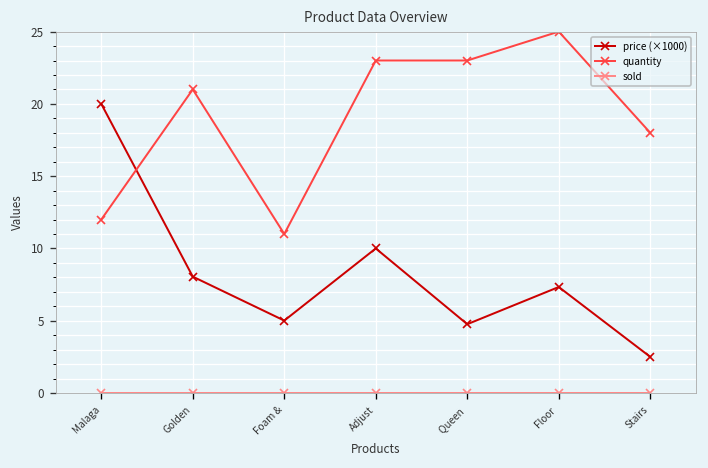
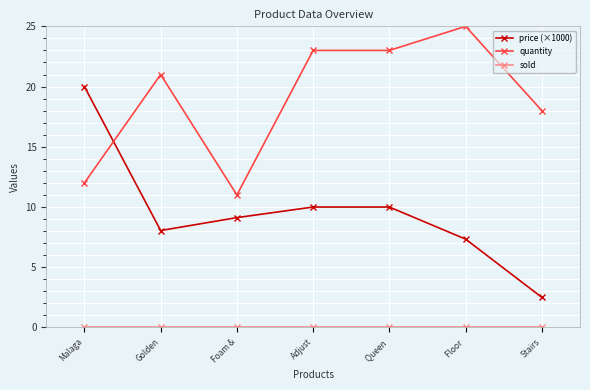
  {
    "price (×1000)": {
      "Malaga": 20.0,
      "Golden": 8.0,
-     "Foam &": 5.0,
+     "Foam &": 9.1,
      "Adjust": 10.0,
-     "Queen": 4.8,
+     "Queen": 10.0,
      "Floor": 7.3,
      "Stairs": 2.5
    },
    "quantity": {
      "Malaga": 12.0,
      "Golden": 21.0,
      "Foam &": 11.0,
      "Adjust": 23.0,
      "Queen": 23.0,
      "Floor": 25.0,
      "Stairs": 18.0
    },
    "sold": {
      "Malaga": 0.0,
      "Golden": 0.0,
      "Foam &": 0.0,
      "Adjust": 0.0,
      "Queen": 0.0,
      "Floor": 0.0,
      "Stairs": 0.0
    }
  }
